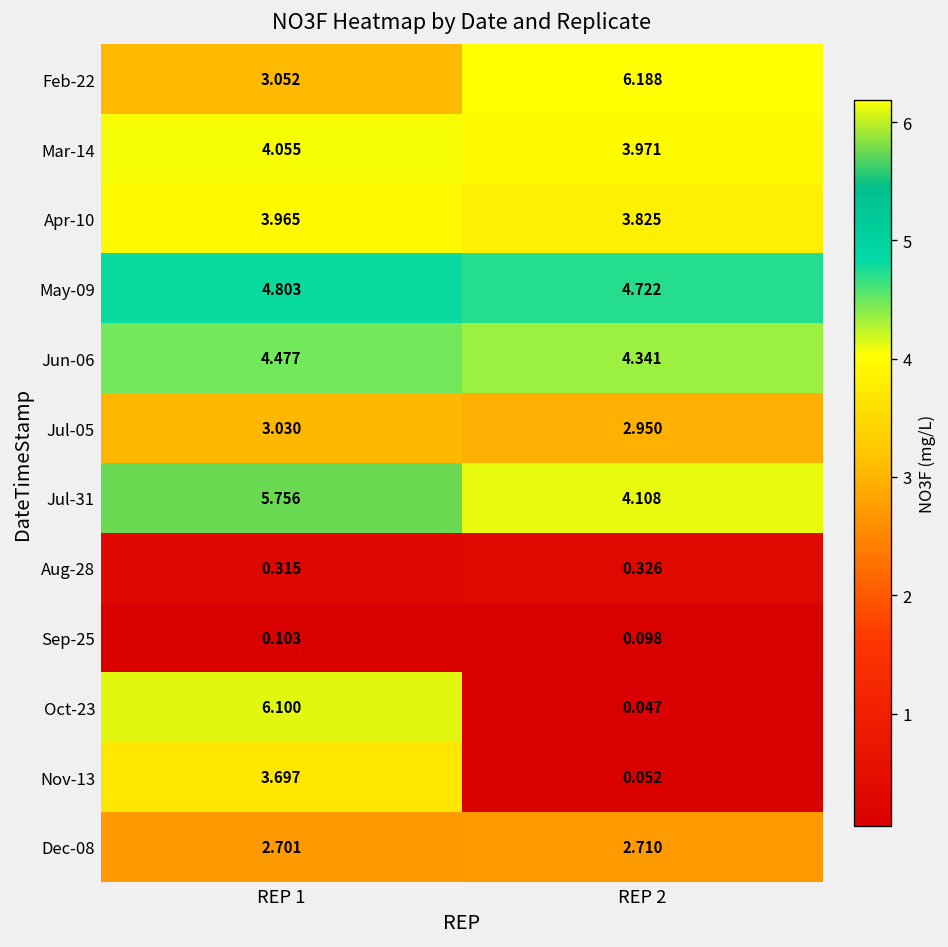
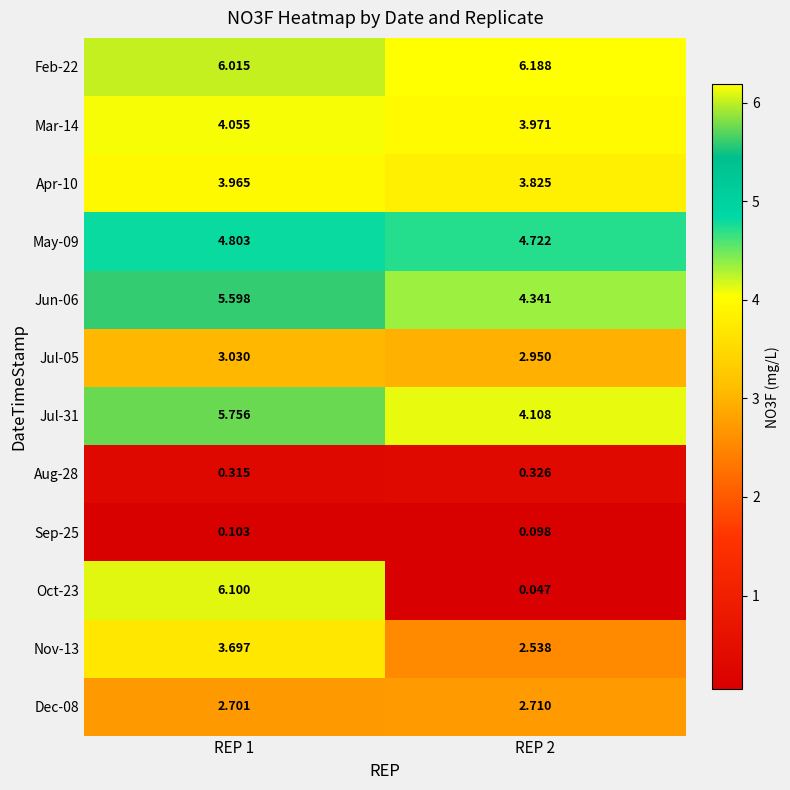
  {
    "Feb-22": {
-     "REP 1": 3.052,
+     "REP 1": 6.015,
      "REP 2": 6.188
    },
    "Mar-14": {
      "REP 1": 4.055,
      "REP 2": 3.971
    },
    "Apr-10": {
      "REP 1": 3.965,
      "REP 2": 3.825
    },
    "May-09": {
      "REP 1": 4.803,
      "REP 2": 4.722
    },
    "Jun-06": {
-     "REP 1": 4.477,
+     "REP 1": 5.598,
      "REP 2": 4.341
    },
    "Jul-05": {
      "REP 1": 3.030,
      "REP 2": 2.950
    },
    "Jul-31": {
      "REP 1": 5.756,
      "REP 2": 4.108
    },
    "Aug-28": {
      "REP 1": 0.315,
      "REP 2": 0.326
    },
    "Sep-25": {
      "REP 1": 0.103,
      "REP 2": 0.098
    },
    "Oct-23": {
      "REP 1": 6.100,
      "REP 2": 0.047
    },
    "Nov-13": {
      "REP 1": 3.697,
-     "REP 2": 0.052
+     "REP 2": 2.538
    },
    "Dec-08": {
      "REP 1": 2.701,
      "REP 2": 2.710
    }
  }
